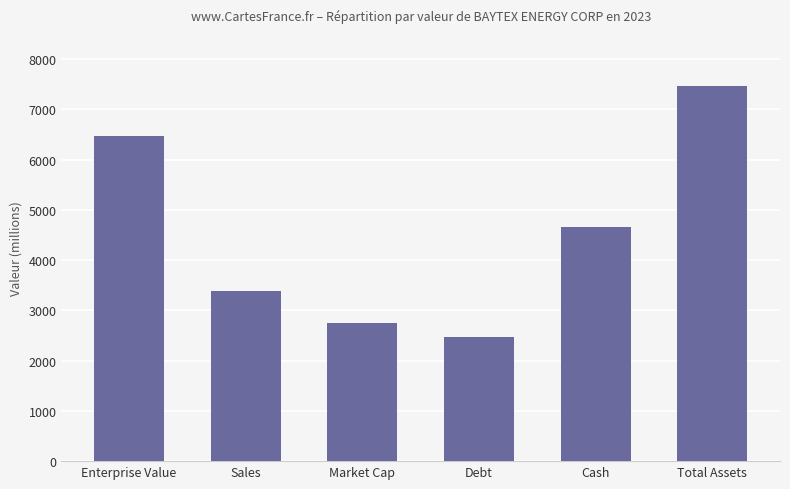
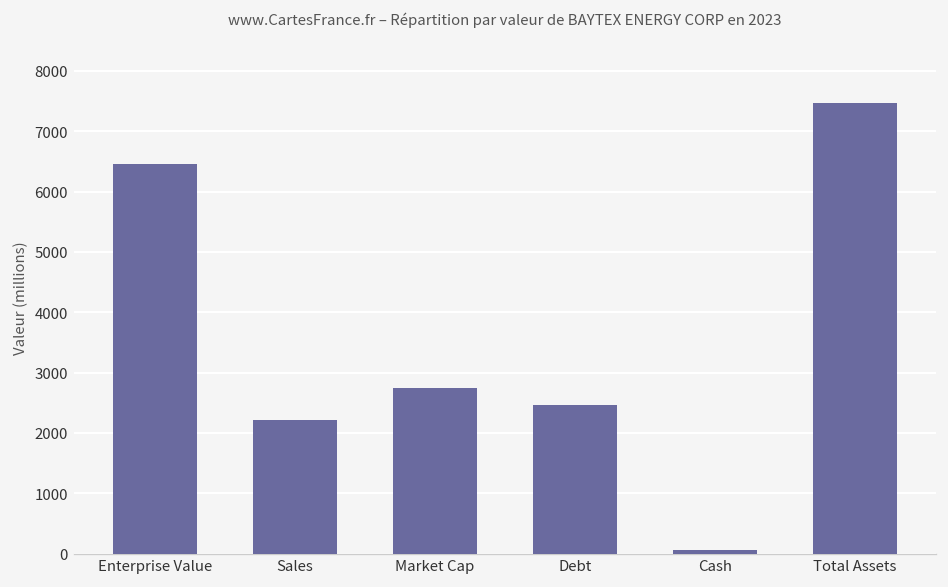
  {
    "Enterprise Value": 6500,
-   "Sales": 3400,
+   "Sales": 2200,
    "Market Cap": 2700,
    "Debt": 2500,
-   "Cash": 4700,
+   "Cash": 100,
    "Total Assets": 7500
  }
